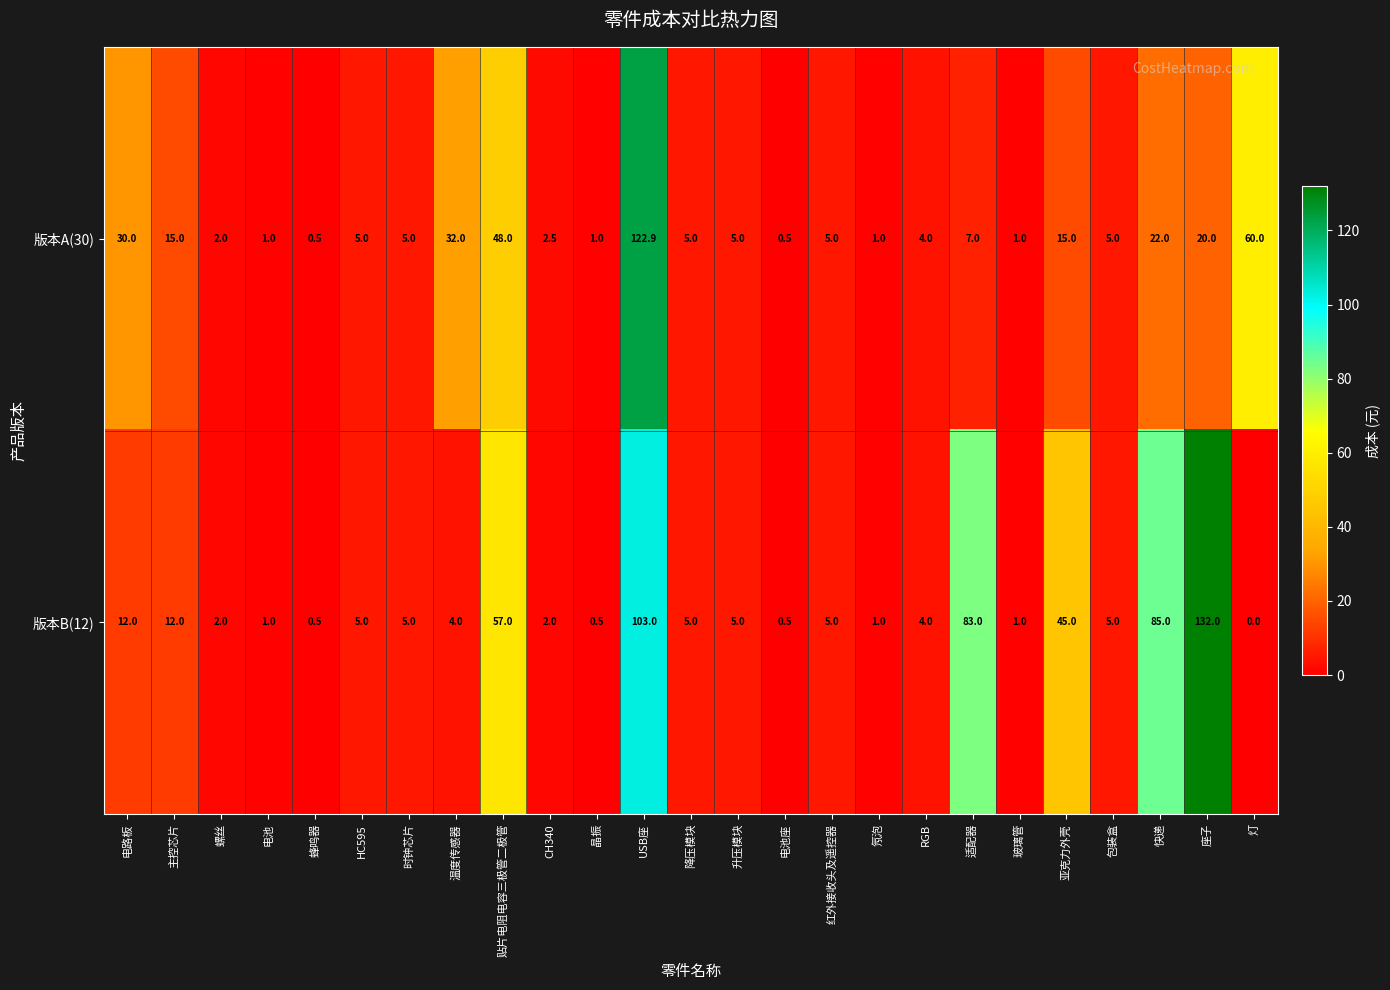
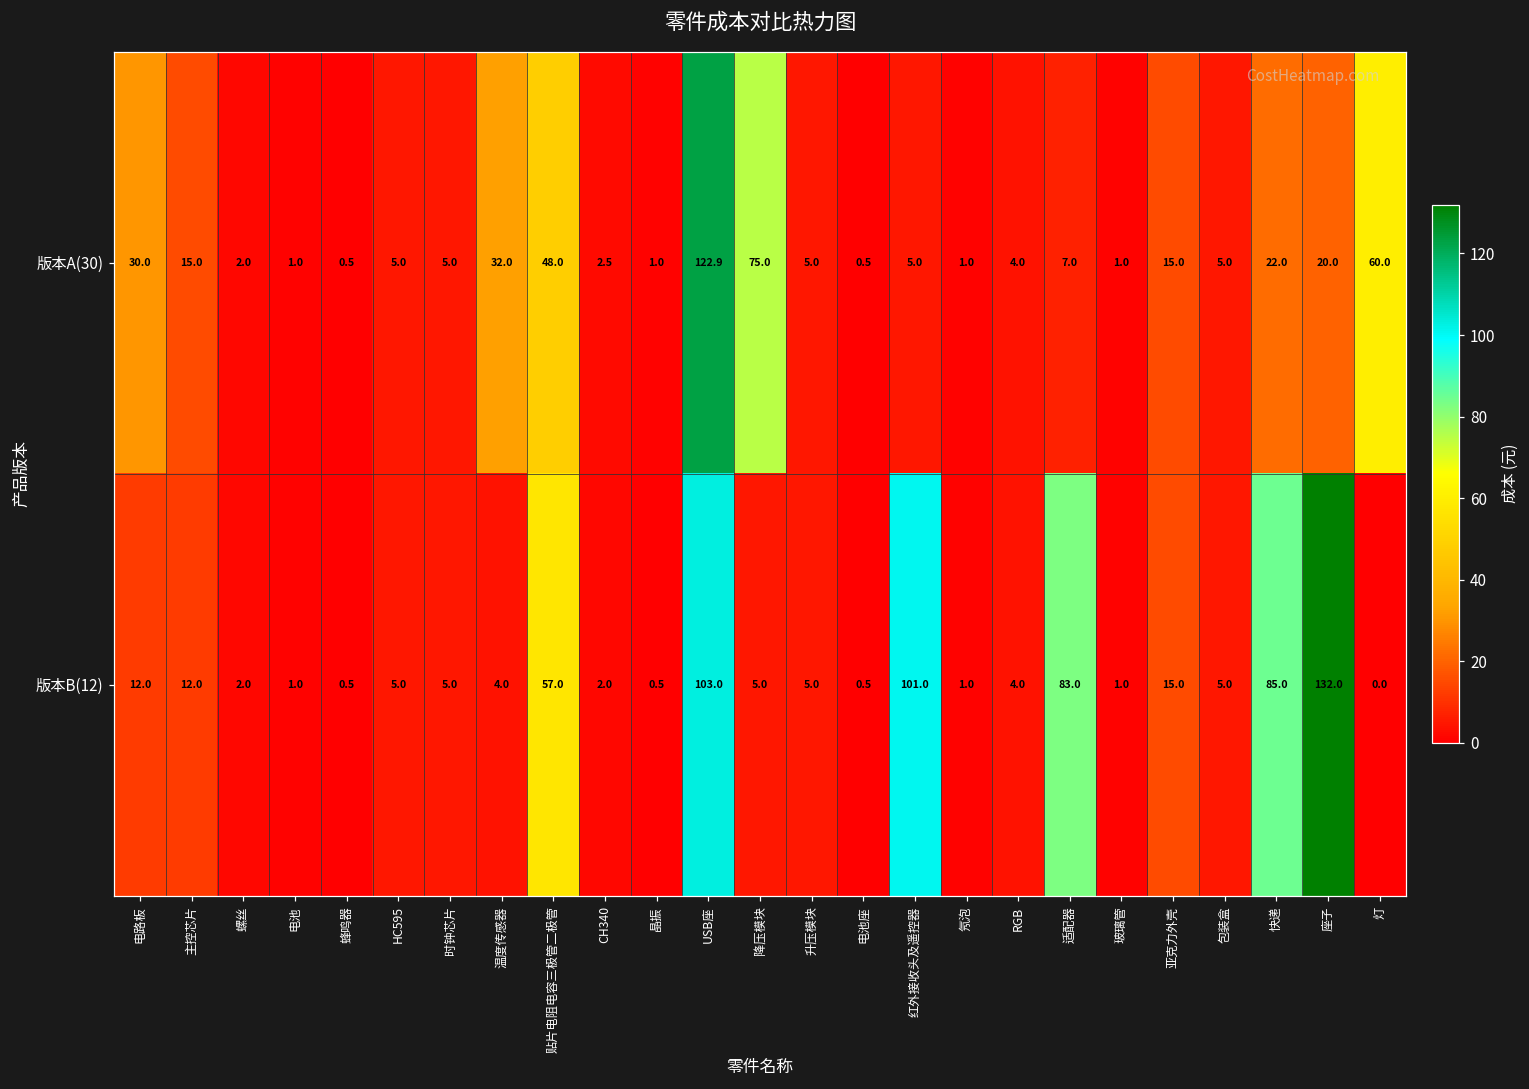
  {
    "版本A(30)": {
      "电路板": 30.0,
      "主控芯片": 15.0,
      "螺丝": 2.0,
      "电池": 1.0,
      "蜂鸣器": 0.5,
      "HC595": 5.0,
      "时钟芯片": 5.0,
      "温度传感器": 32.0,
      "贴片电阻电容三极管二极管": 48.0,
      "CH340": 2.5,
      "晶振": 1.0,
      "USB座": 122.9,
-     "降压模块": 5.0,
+     "降压模块": 75.0,
      "升压模块": 5.0,
      "电池座": 0.5,
      "红外接收头及遥控器": 5.0,
      "氖泡": 1.0,
      "RGB": 4.0,
      "适配器": 7.0,
      "玻璃管": 1.0,
      "亚克力外壳": 15.0,
      "包装盒": 5.0,
      "快递": 22.0,
      "灯": 60.0
    },
    "版本B(12)": {
      "电路板": 12.0,
      "主控芯片": 12.0,
      "螺丝": 2.0,
      "电池": 1.0,
      "蜂鸣器": 0.5,
      "HC595": 5.0,
      "时钟芯片": 5.0,
      "温度传感器": 4.0,
      "贴片电阻电容三极管二极管": 57.0,
      "CH340": 2.0,
      "晶振": 0.5,
      "USB座": 103.0,
      "降压模块": 5.0,
      "升压模块": 5.0,
      "电池座": 0.5,
-     "红外接收头及遥控器": 5.0,
+     "红外接收头及遥控器": 101.0,
      "氖泡": 1.0,
      "RGB": 4.0,
      "适配器": 83.0,
      "玻璃管": 1.0,
-     "亚克力外壳": 45.0,
+     "亚克力外壳": 15.0,
      "包装盒": 5.0,
      "快递": 85.0,
      "座子": 132.0,
      "灯": 0.0
    }
  }
